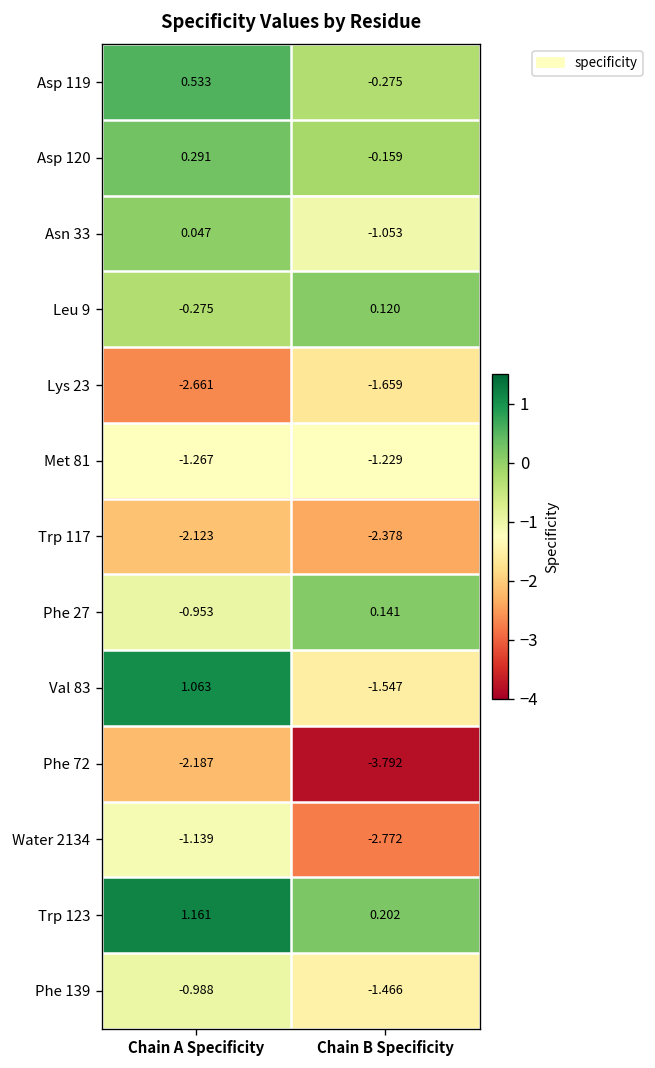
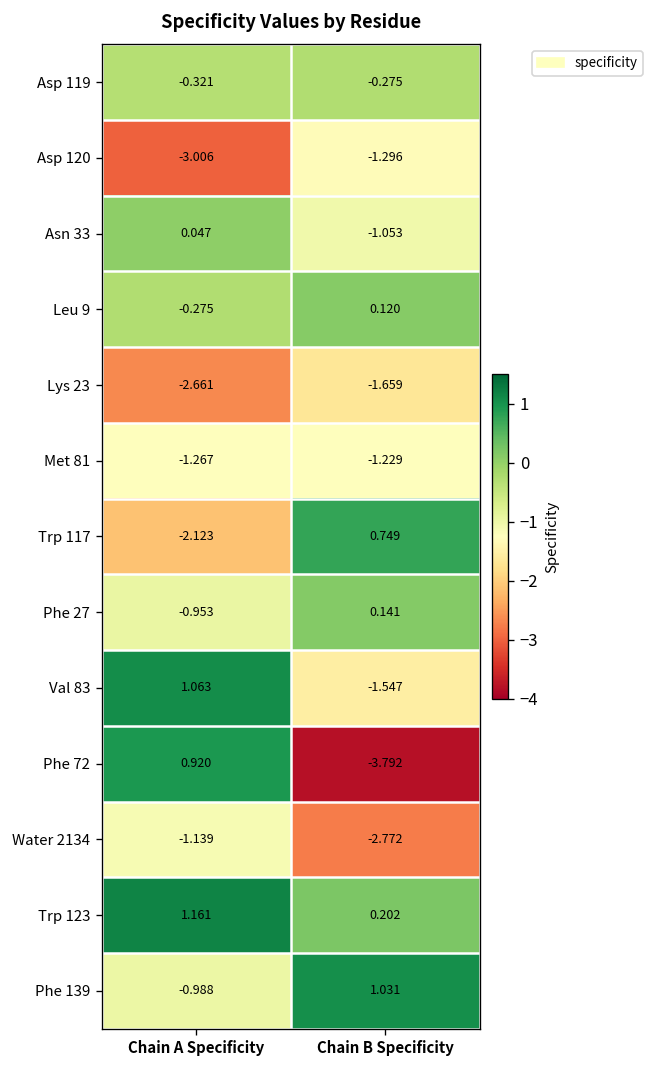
  {
    "Asp 119": {
-     "Chain A Specificity": 0.533,
+     "Chain A Specificity": -0.321,
      "Chain B Specificity": -0.275
    },
    "Asp 120": {
-     "Chain A Specificity": 0.291,
-     "Chain B Specificity": -0.159
+     "Chain A Specificity": -3.006,
+     "Chain B Specificity": -1.296
    },
    "Asn 33": {
      "Chain A Specificity": 0.047,
      "Chain B Specificity": -1.053
    },
    "Leu 9": {
      "Chain A Specificity": -0.275,
      "Chain B Specificity": 0.120
    },
    "Lys 23": {
      "Chain A Specificity": -2.661,
      "Chain B Specificity": -1.659
    },
    "Met 81": {
      "Chain A Specificity": -1.267,
      "Chain B Specificity": -1.229
    },
    "Trp 117": {
      "Chain A Specificity": -2.123,
-     "Chain B Specificity": -2.378
+     "Chain B Specificity": 0.749
    },
    "Phe 27": {
      "Chain A Specificity": -0.953,
      "Chain B Specificity": 0.141
    },
    "Val 83": {
      "Chain A Specificity": 1.063,
      "Chain B Specificity": -1.547
    },
    "Phe 72": {
-     "Chain A Specificity": -2.187,
+     "Chain A Specificity": 0.920,
      "Chain B Specificity": -3.792
    },
    "Water 2134": {
      "Chain A Specificity": -1.139,
      "Chain B Specificity": -2.772
    },
    "Trp 123": {
      "Chain A Specificity": 1.161,
      "Chain B Specificity": 0.202
    },
    "Phe 139": {
      "Chain A Specificity": -0.988,
-     "Chain B Specificity": -1.466
+     "Chain B Specificity": 1.031
    }
  }
